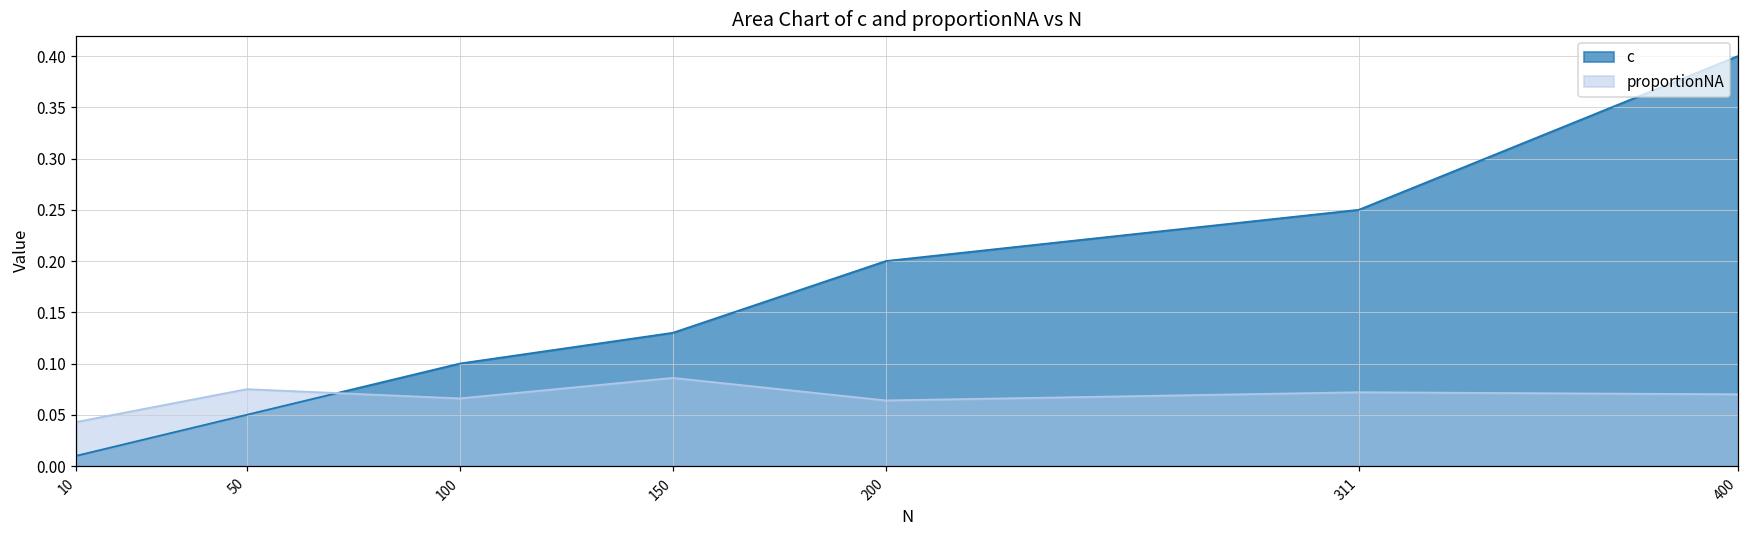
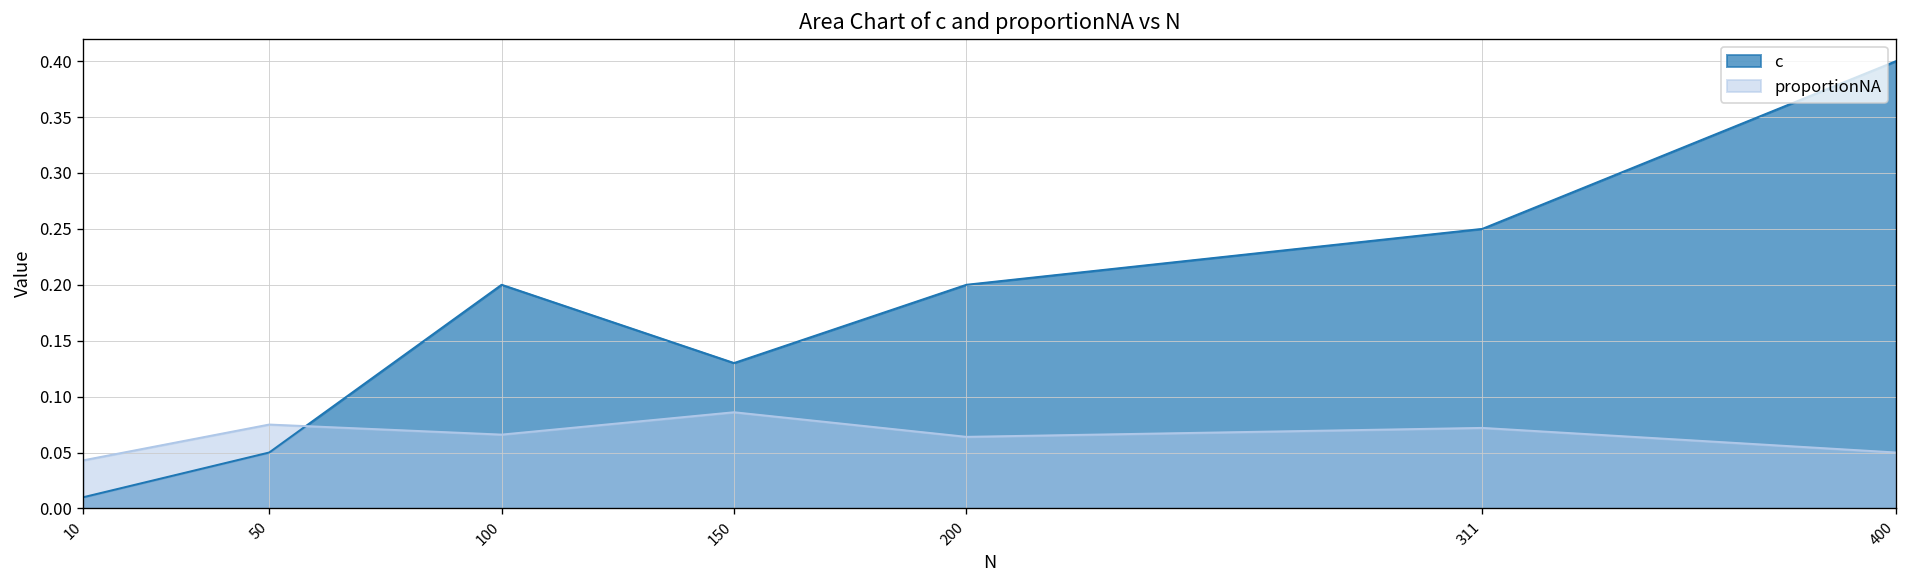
  {
    "c": {
      "10": 0.01,
      "50": 0.05,
-     "100": 0.1,
+     "100": 0.2,
      "150": 0.13,
      "200": 0.2,
      "311": 0.25,
      "400": 0.4
    },
    "proportionNA": {
      "10": 0.04,
      "50": 0.08,
      "100": 0.07,
      "150": 0.09,
      "200": 0.06,
      "311": 0.07,
-     "400": 0.07
+     "400": 0.05
    }
  }
